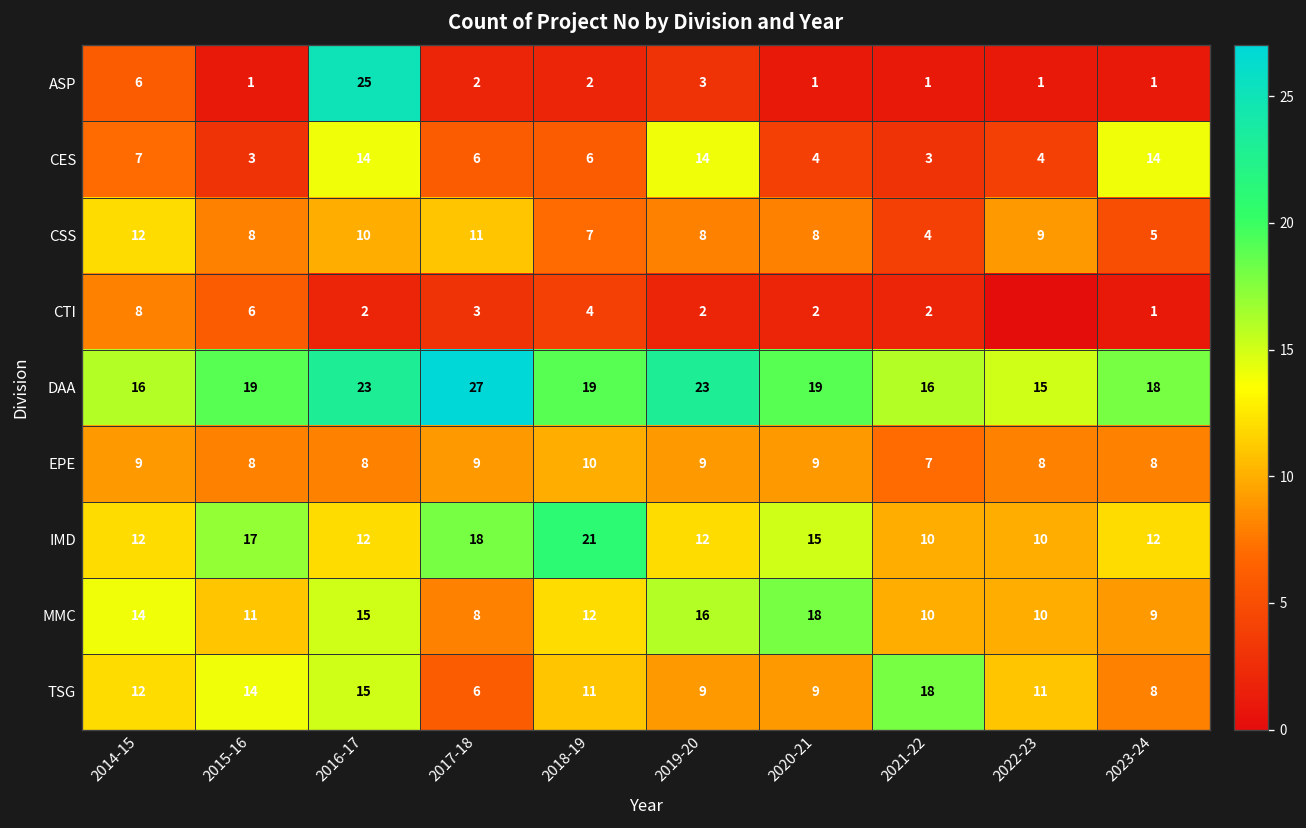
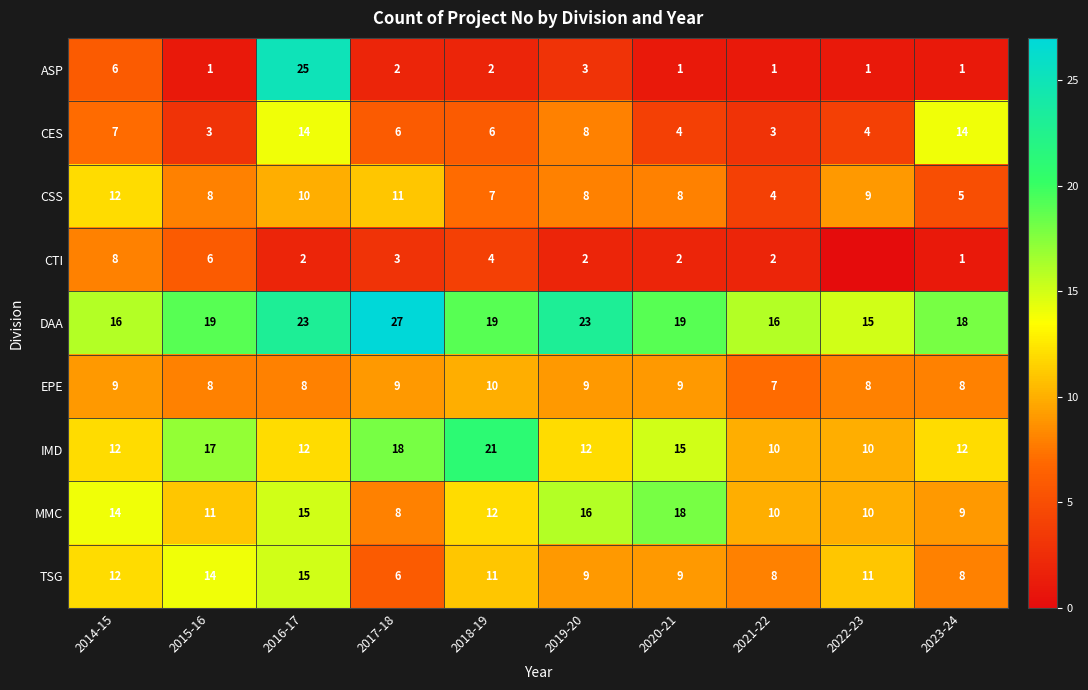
  {
    "ASP": {
      "2014-15": 6,
      "2015-16": 1,
      "2016-17": 25,
      "2017-18": 2,
      "2018-19": 2,
      "2019-20": 3,
      "2020-21": 1,
      "2021-22": 1,
      "2022-23": 1,
      "2023-24": 1
    },
    "CES": {
      "2014-15": 7,
      "2015-16": 3,
      "2016-17": 14,
      "2017-18": 6,
      "2018-19": 6,
-     "2019-20": 14,
+     "2019-20": 8,
      "2020-21": 4,
      "2021-22": 3,
      "2022-23": 4,
      "2023-24": 14
    },
    "CSS": {
      "2014-15": 12,
      "2015-16": 8,
      "2016-17": 10,
      "2017-18": 11,
      "2018-19": 7,
      "2019-20": 8,
      "2020-21": 8,
      "2021-22": 4,
      "2022-23": 9,
      "2023-24": 5
    },
    "CTI": {
      "2014-15": 8,
      "2015-16": 6,
      "2016-17": 2,
      "2017-18": 3,
      "2018-19": 4,
      "2019-20": 2,
      "2020-21": 2,
      "2021-22": 2,
      "2023-24": 1
    },
    "DAA": {
      "2014-15": 16,
      "2015-16": 19,
      "2016-17": 23,
      "2017-18": 27,
      "2018-19": 19,
      "2019-20": 23,
      "2020-21": 19,
      "2021-22": 16,
      "2022-23": 15,
      "2023-24": 18
    },
    "EPE": {
      "2014-15": 9,
      "2015-16": 8,
      "2016-17": 8,
      "2017-18": 9,
      "2018-19": 10,
      "2019-20": 9,
      "2020-21": 9,
      "2021-22": 7,
      "2022-23": 8,
      "2023-24": 8
    },
    "IMD": {
      "2014-15": 12,
      "2015-16": 17,
      "2016-17": 12,
      "2017-18": 18,
      "2018-19": 21,
      "2019-20": 12,
      "2020-21": 15,
      "2021-22": 10,
      "2022-23": 10,
      "2023-24": 12
    },
    "MMC": {
      "2014-15": 14,
      "2015-16": 11,
      "2016-17": 15,
      "2017-18": 8,
      "2018-19": 12,
      "2019-20": 16,
      "2020-21": 18,
      "2021-22": 10,
      "2022-23": 10,
      "2023-24": 9
    },
    "TSG": {
      "2014-15": 12,
      "2015-16": 14,
      "2016-17": 15,
      "2017-18": 6,
      "2018-19": 11,
      "2019-20": 9,
      "2020-21": 9,
-     "2021-22": 18,
+     "2021-22": 8,
      "2022-23": 11,
      "2023-24": 8
    }
  }
